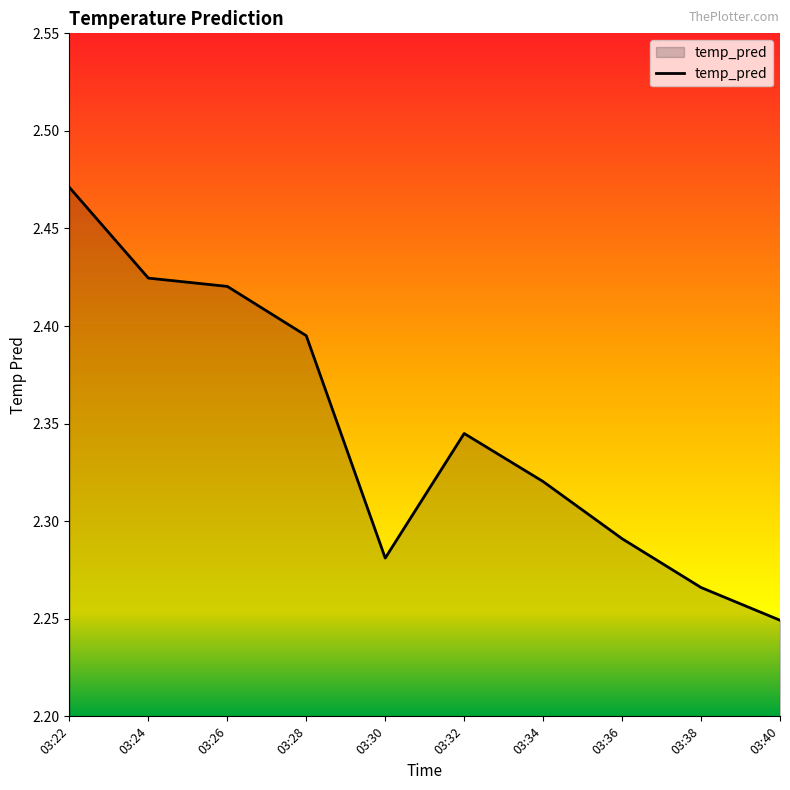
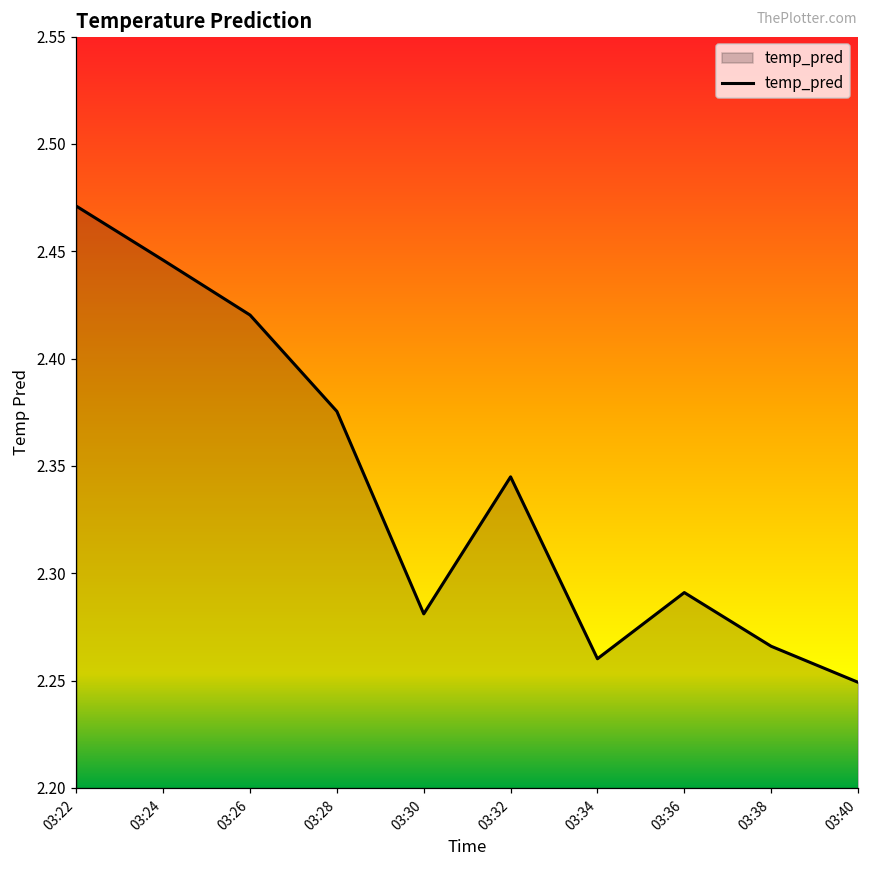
  {
    "03:22": 2.471,
-   "03:24": 2.425,
+   "03:24": 2.446,
    "03:26": 2.420,
-   "03:28": 2.395,
+   "03:28": 2.375,
    "03:30": 2.281,
    "03:32": 2.345,
-   "03:34": 2.320,
+   "03:34": 2.260,
    "03:36": 2.291,
    "03:38": 2.266,
    "03:40": 2.249
  }
